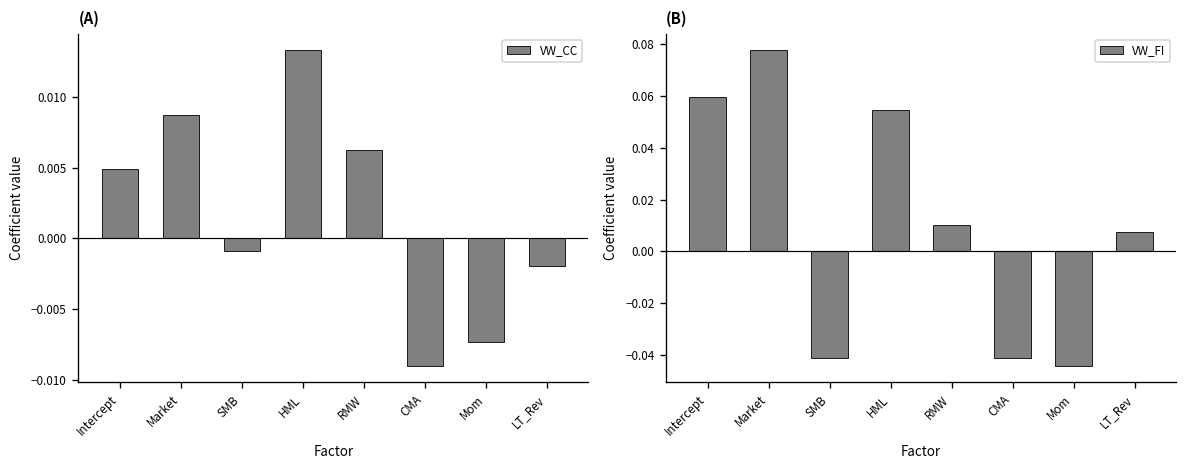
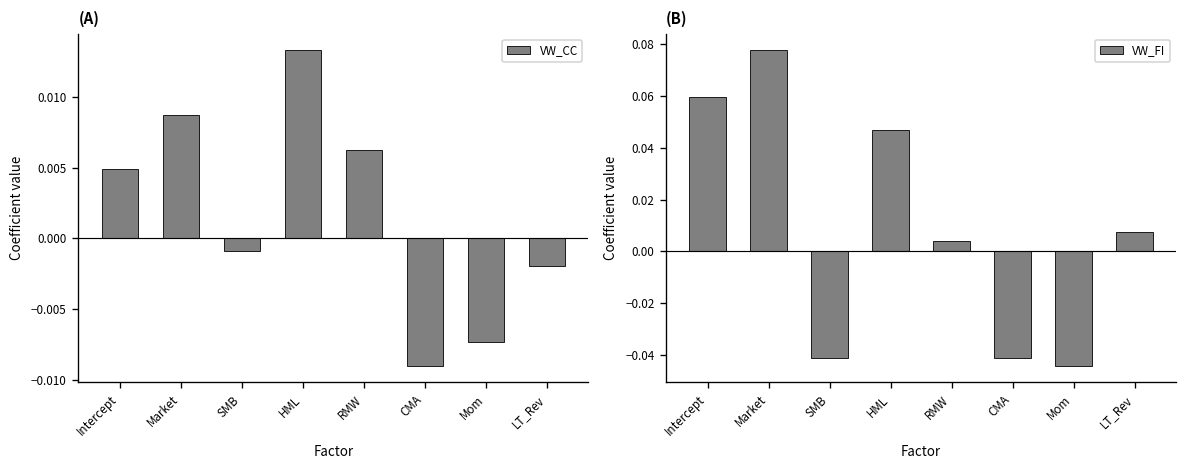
  {
    "(A)": {
      "Intercept": 0.0049,
      "Market": 0.0087,
      "SMB": -0.0009,
      "HML": 0.0134,
      "RMW": 0.0063,
      "CMA": -0.0090,
      "Mom": -0.0073,
      "LT_Rev": -0.0020
    },
    "(B)": {
      "Intercept": 0.060,
      "Market": 0.078,
      "SMB": -0.041,
-     "HML": 0.055,
-     "RMW": 0.010,
+     "HML": 0.047,
+     "RMW": 0.004,
      "CMA": -0.041,
      "Mom": -0.044,
      "LT_Rev": 0.007
    }
  }
